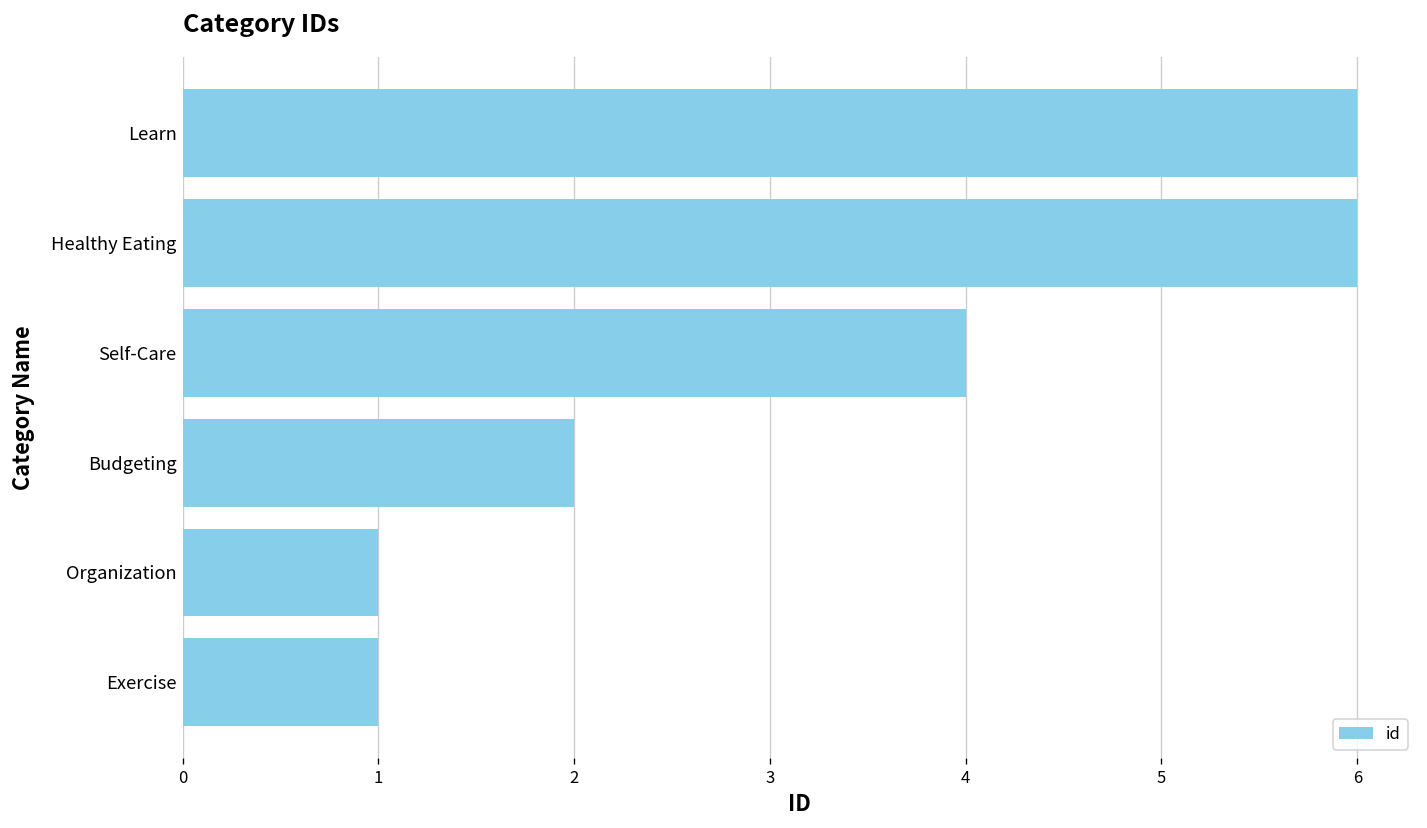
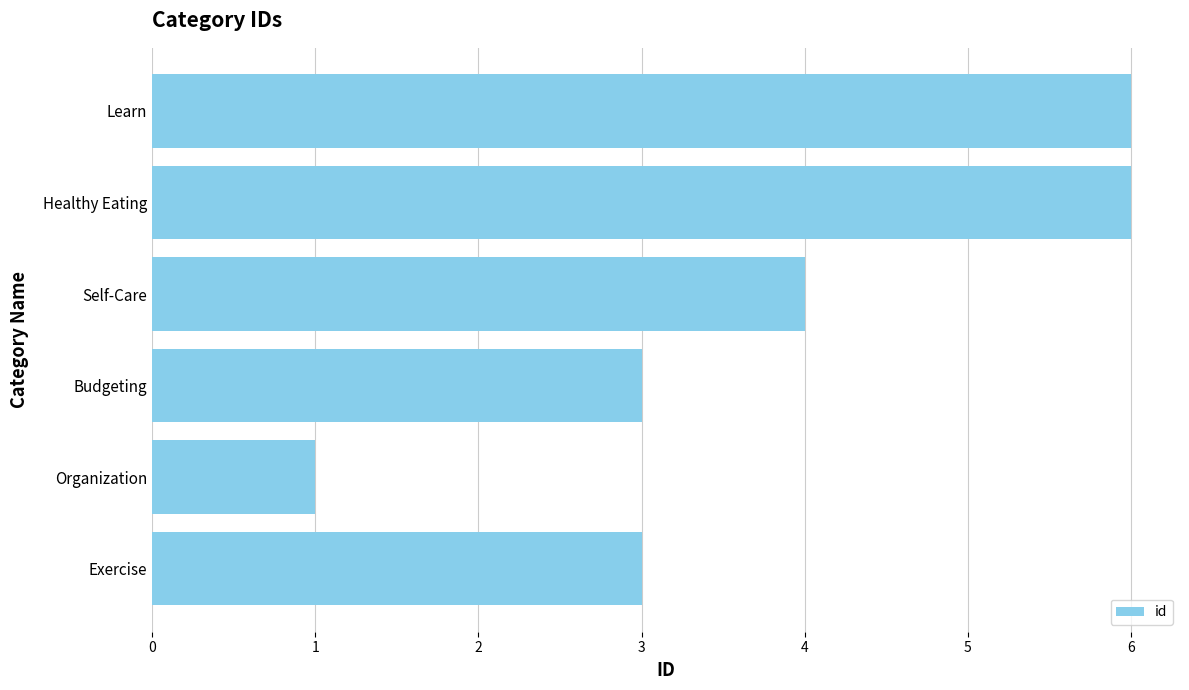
  {
    "Learn": 6,
    "Healthy Eating": 6,
    "Self-Care": 4,
-   "Budgeting": 2,
+   "Budgeting": 3,
    "Organization": 1,
-   "Exercise": 1
+   "Exercise": 3
  }
